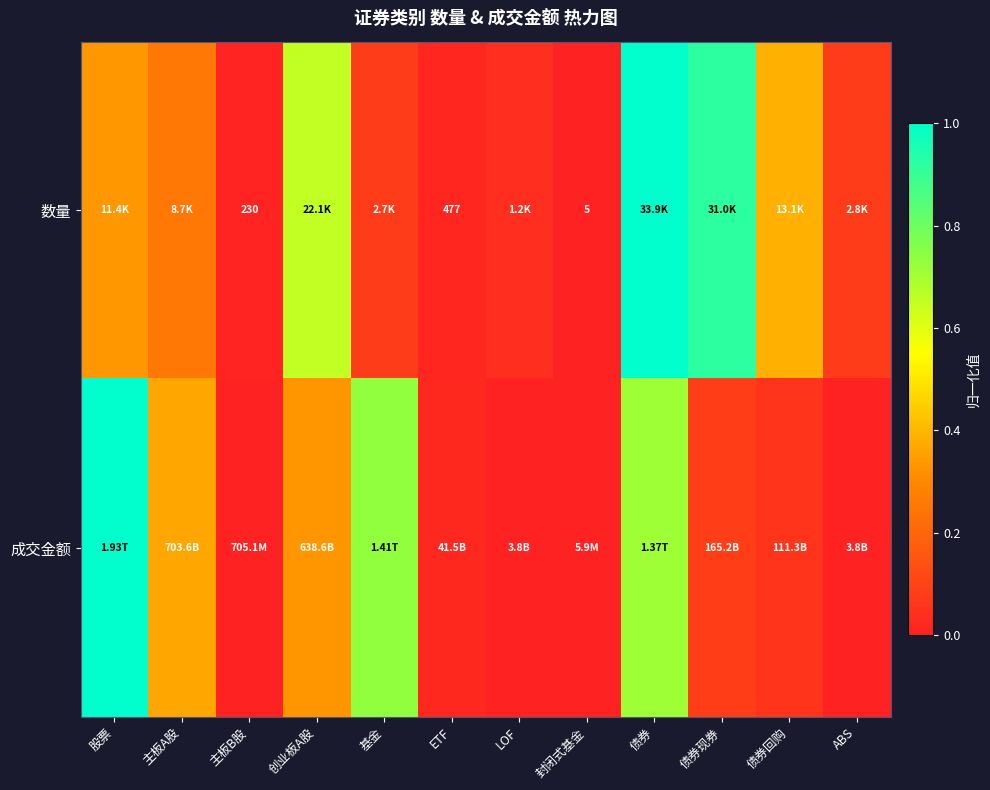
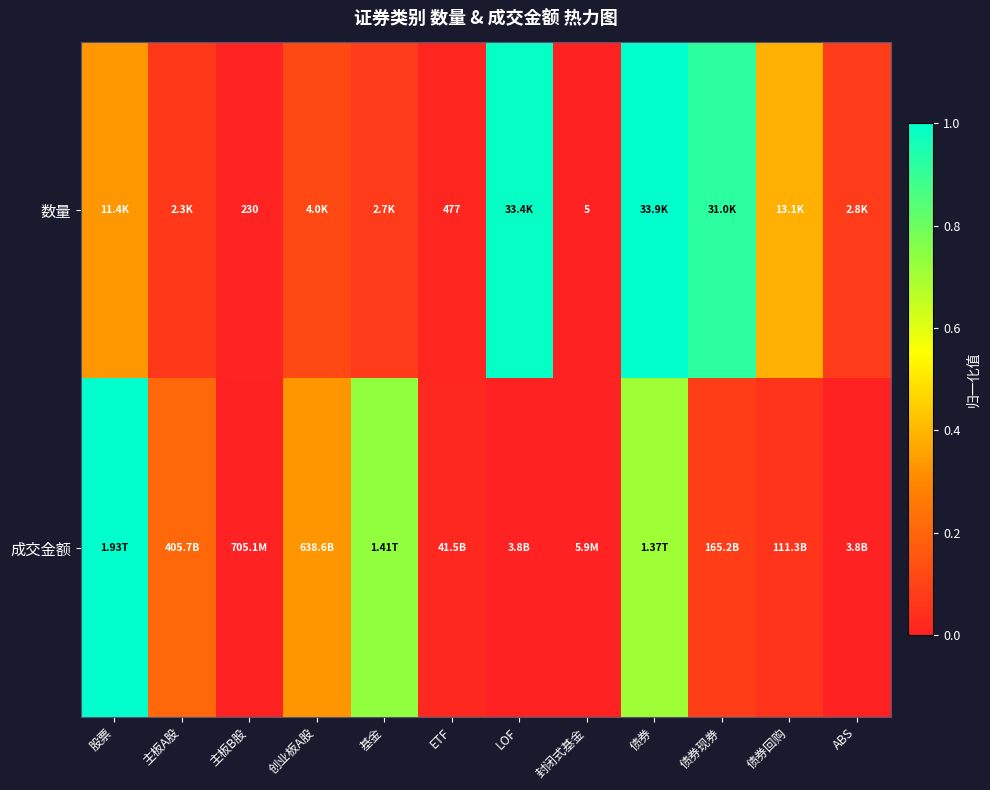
  {
    "数量": {
      "股票": "11.4K",
-     "主板A股": "8.7K",
+     "主板A股": "2.3K",
      "主板B股": "230",
-     "创业板A股": "22.1K",
+     "创业板A股": "4.0K",
      "基金": "2.7K",
      "ETF": "477",
-     "LOF": "1.2K",
+     "LOF": "33.4K",
      "封闭式基金": "5",
      "债券": "33.9K",
      "债券现券": "31.0K",
      "债券回购": "13.1K",
      "ABS": "2.8K"
    },
    "成交金额": {
      "股票": "1.93T",
-     "主板A股": "703.6B",
+     "主板A股": "405.7B",
      "主板B股": "705.1M",
      "创业板A股": "638.6B",
      "基金": "1.41T",
      "ETF": "41.5B",
      "LOF": "3.8B",
      "封闭式基金": "5.9M",
      "债券": "1.37T",
      "债券现券": "165.2B",
      "债券回购": "111.3B",
      "ABS": "3.8B"
    }
  }
